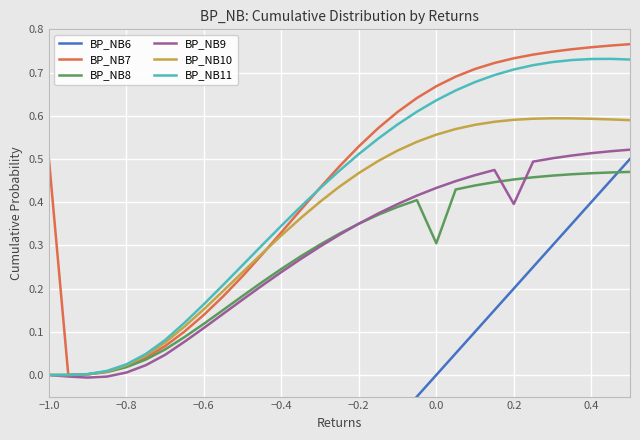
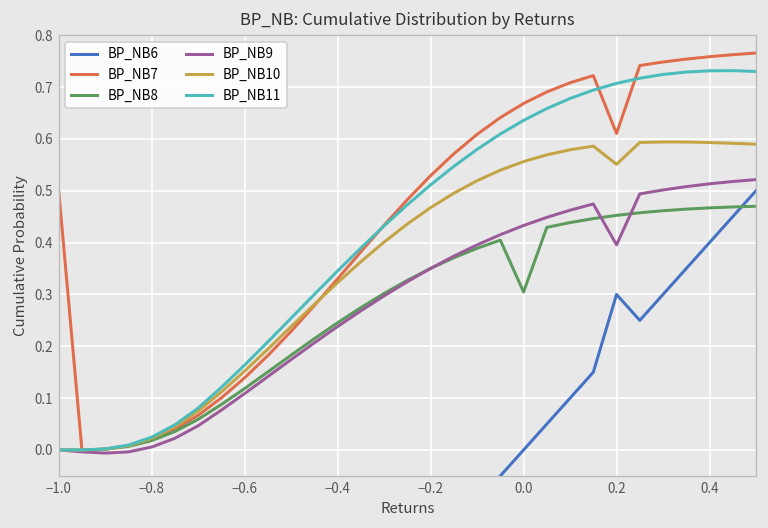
  {
    "BP_NB6": {
      "0.0": 0.0,
-     "0.2": 0.2,
+     "0.2": 0.3,
      "0.4": 0.4
    },
    "BP_NB7": {
      "−1.0": 0.50,
      "−0.6": 0.14,
      "−0.4": 0.33,
      "−0.2": 0.53,
      "0.0": 0.67,
-     "0.2": 0.73,
+     "0.2": 0.61,
      "0.4": 0.76
    },
    "BP_NB8": {
      "−0.6": 0.12,
      "−0.4": 0.25,
      "0.0": 0.30,
      "0.2": 0.45,
      "0.4": 0.47
    },
    "BP_NB9": {
      "−0.8": 0.01,
      "−0.6": 0.11,
      "−0.4": 0.24,
      "0.0": 0.43,
      "0.2": 0.40,
      "0.4": 0.51
    },
    "BP_NB10": {
      "−0.6": 0.15,
      "−0.4": 0.32,
      "−0.2": 0.47,
      "0.0": 0.56,
-     "0.2": 0.59,
+     "0.2": 0.55,
      "0.4": 0.59
    },
    "BP_NB11": {
      "−0.6": 0.16,
      "−0.4": 0.35,
      "−0.2": 0.51,
      "0.0": 0.64,
      "0.2": 0.71,
      "0.4": 0.73
    }
  }
